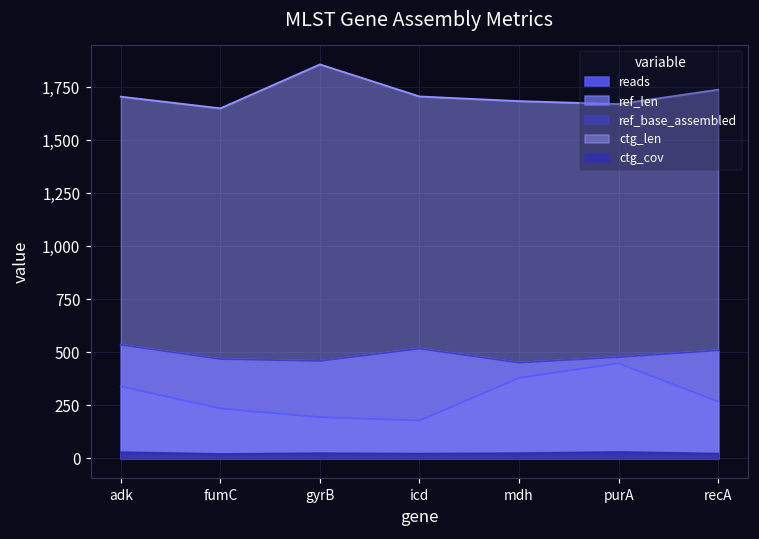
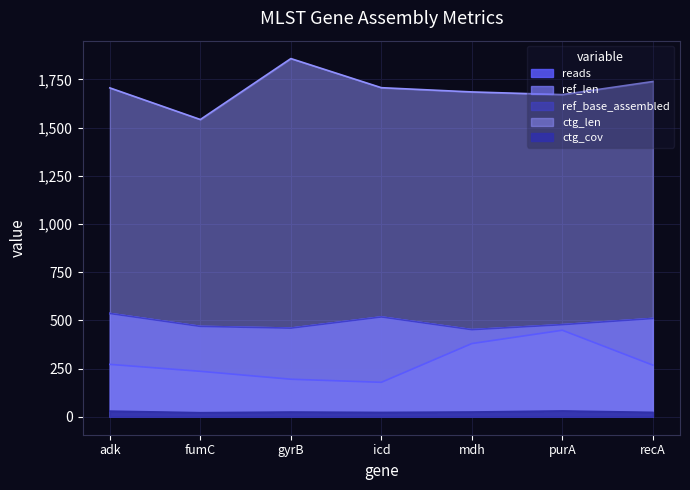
  {
    "reads": {
-     "adk": "340",
+     "adk": "270",
      "fumC": "240",
      "gyrB": "200",
      "icd": "180",
      "mdh": "380",
      "purA": "450",
      "recA": "270"
    },
    "ctg_len": {
      "adk": "1,710",
-     "fumC": "1,650",
+     "fumC": "1,540",
      "gyrB": "1,860",
      "icd": "1,710",
      "mdh": "1,690"
    }
  }
